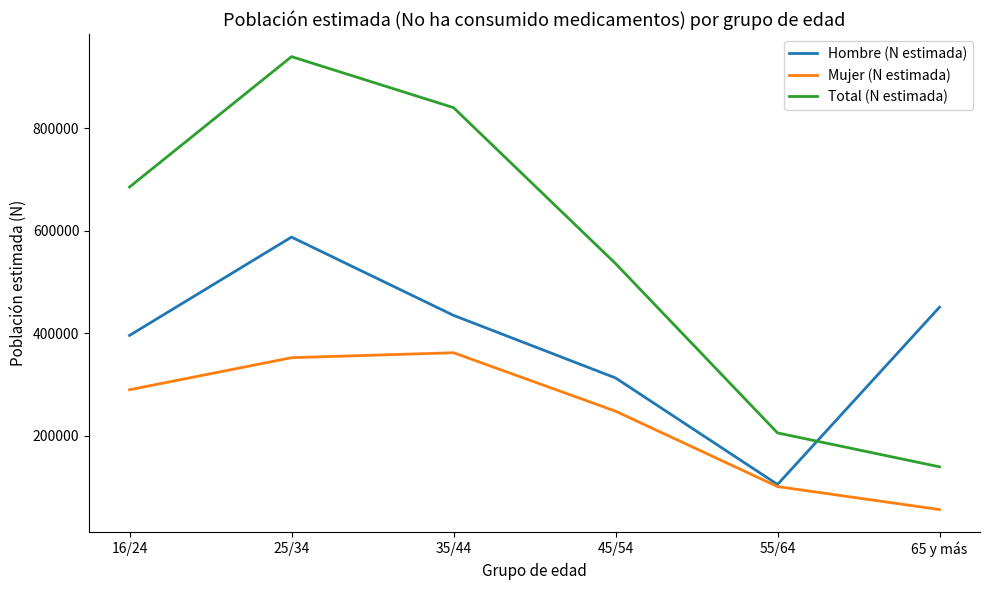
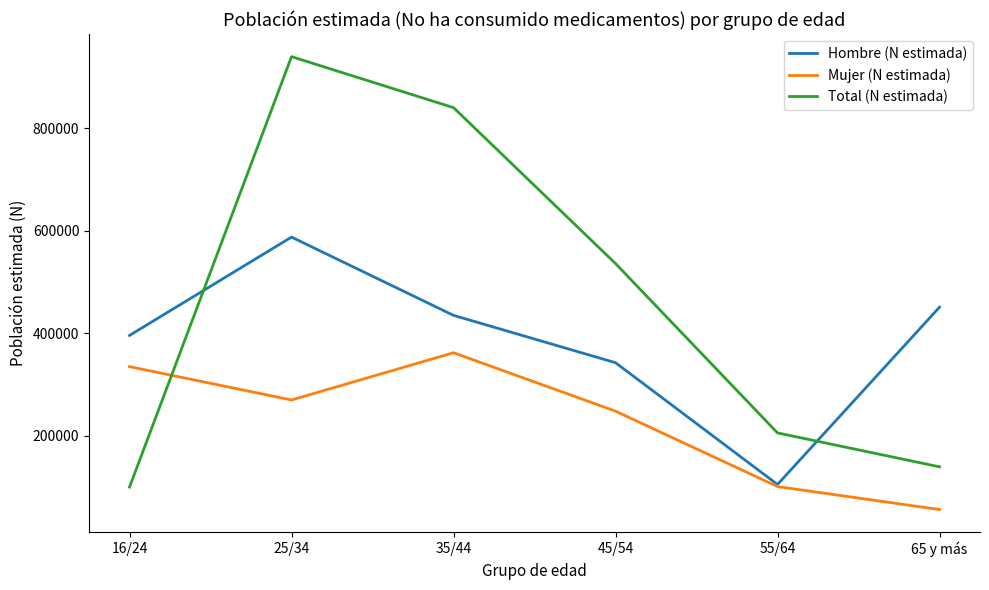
  {
    "Hombre (N estimada)": {
      "16/24": 400000,
      "25/34": 590000,
      "35/44": 440000,
-     "45/54": 310000,
+     "45/54": 340000,
      "65 y más": 450000
    },
    "Mujer (N estimada)": {
-     "16/24": 290000,
-     "25/34": 350000,
+     "16/24": 330000,
+     "25/34": 270000,
      "35/44": 360000,
      "45/54": 250000,
      "65 y más": 60000
    },
    "Total (N estimada)": {
-     "16/24": 690000,
+     "16/24": 100000,
      "25/34": 940000,
      "35/44": 840000,
      "45/54": 540000,
      "55/64": 210000,
      "65 y más": 140000
    }
  }
